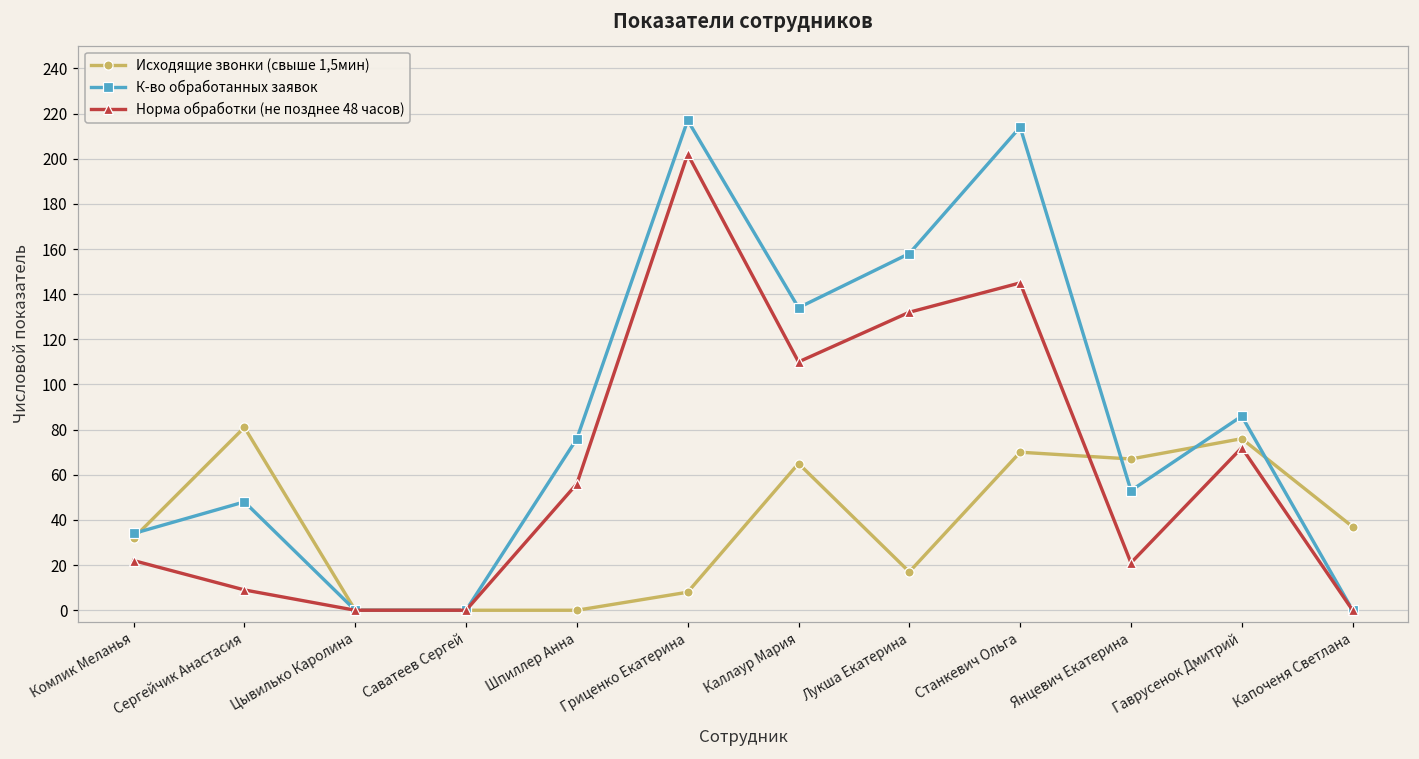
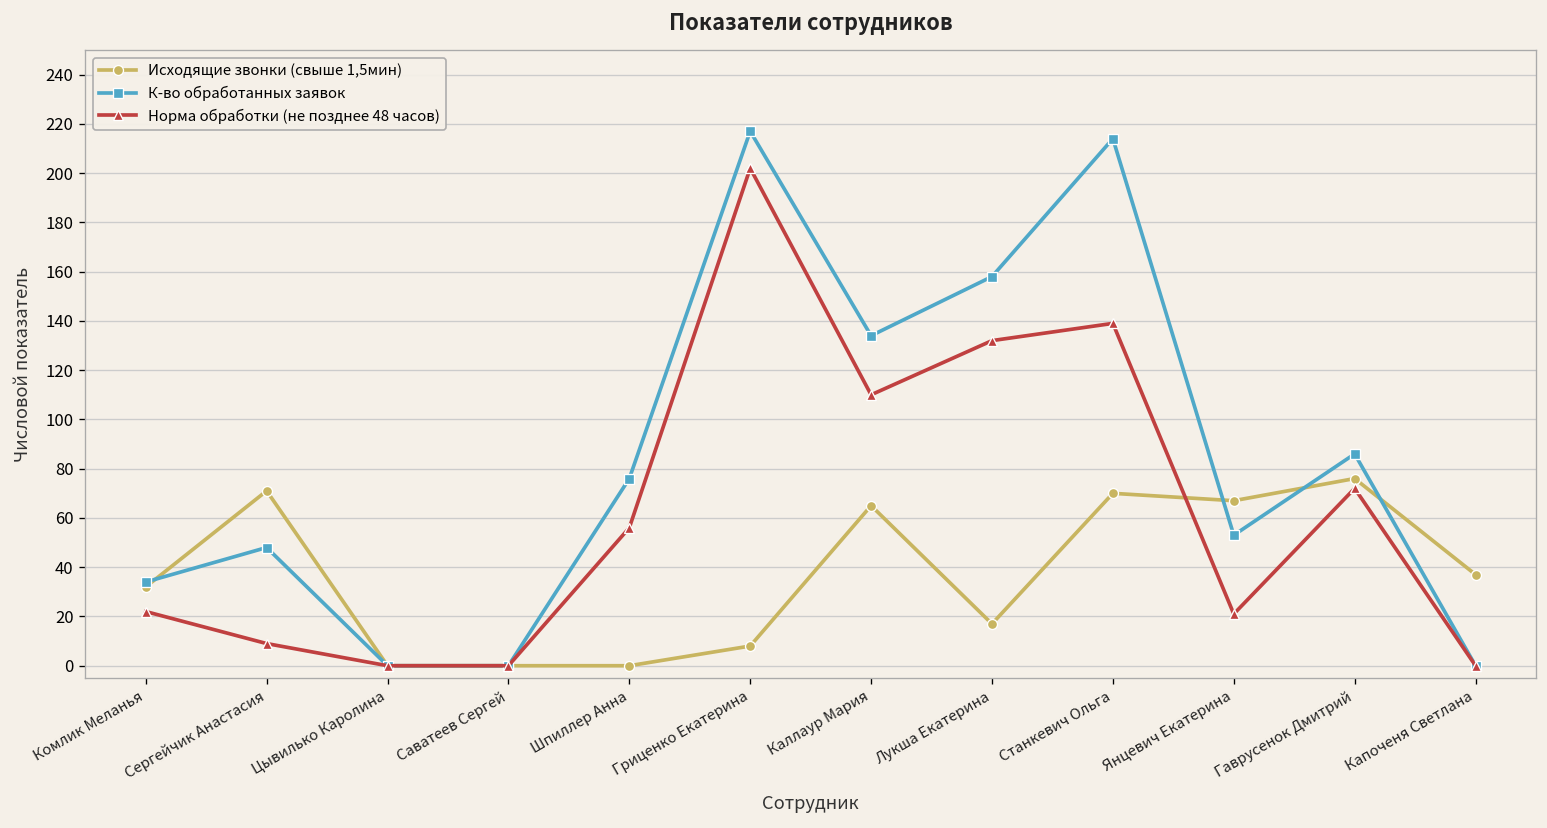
  {
    "Исходящие звонки (свыше 1,5мин)": {
      "Комлик Меланья": 32,
-     "Сергейчик Анастасия": 81,
+     "Сергейчик Анастасия": 71,
      "Шпиллер Анна": 0,
      "Гриценко Екатерина": 8,
      "Каллаур Мария": 65,
      "Лукша Екатерина": 17,
      "Станкевич Ольга": 70,
      "Янцевич Екатерина": 67,
      "Гаврусенок Дмитрий": 76,
      "Капоченя Светлана": 37
    },
    "К-во обработанных заявок": {
      "Комлик Меланья": 34,
      "Сергейчик Анастасия": 48,
      "Шпиллер Анна": 76,
      "Гриценко Екатерина": 217,
      "Каллаур Мария": 134,
      "Лукша Екатерина": 158,
      "Станкевич Ольга": 214,
      "Янцевич Екатерина": 53,
      "Гаврусенок Дмитрий": 86
    },
    "Норма обработки (не позднее 48 часов)": {
      "Комлик Меланья": 22,
      "Сергейчик Анастасия": 9,
      "Шпиллер Анна": 56,
      "Гриценко Екатерина": 202,
      "Каллаур Мария": 110,
      "Лукша Екатерина": 132,
-     "Станкевич Ольга": 145,
+     "Станкевич Ольга": 139,
      "Янцевич Екатерина": 21,
      "Гаврусенок Дмитрий": 72
    }
  }
